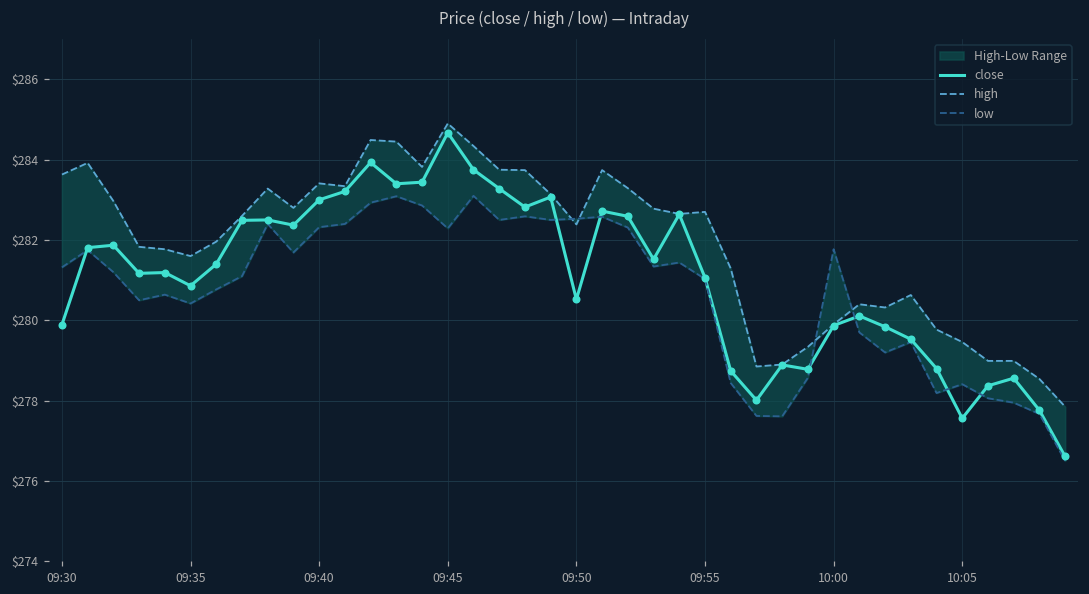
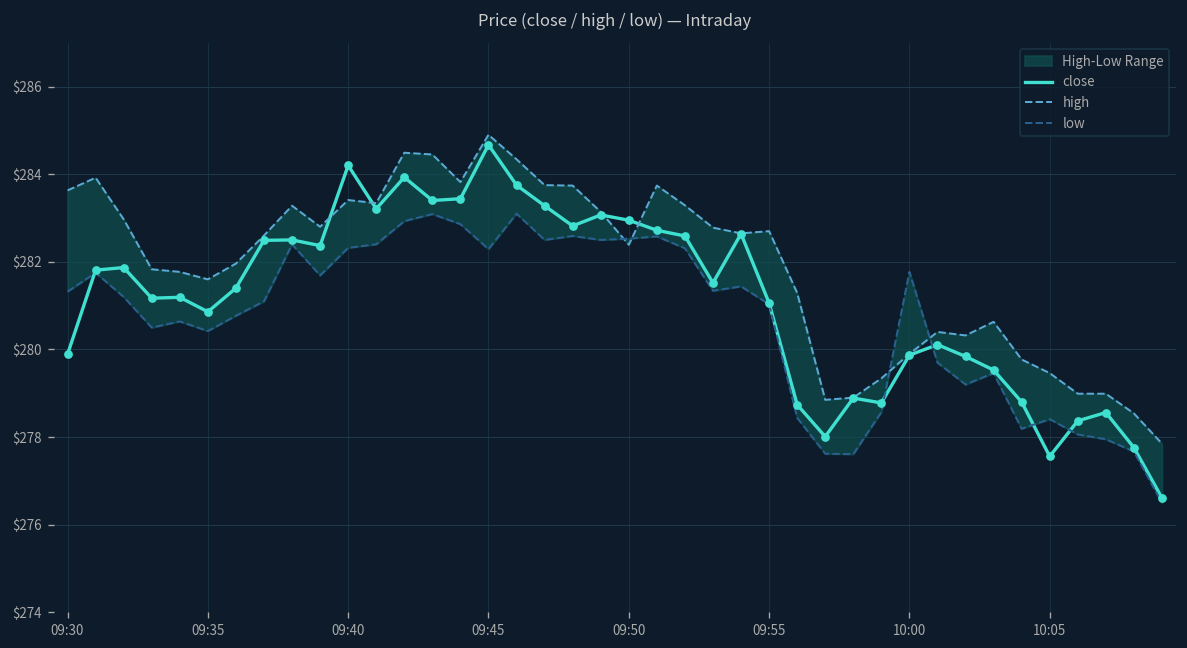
  {
    "close": {
      "09:30": "$279.9",
      "09:35": "$280.9",
-     "09:40": "$283.0",
+     "09:40": "$284.2",
      "09:45": "$284.7",
-     "09:50": "$280.5",
+     "09:50": "$283.0",
      "10:05": "$277.6"
    },
    "high": {
      "09:50": "$282.4"
    },
    "low": {
      "09:30": "$281.3",
      "09:35": "$280.4",
      "09:40": "$282.3",
      "09:45": "$282.3",
      "10:05": "$278.4"
    }
  }
